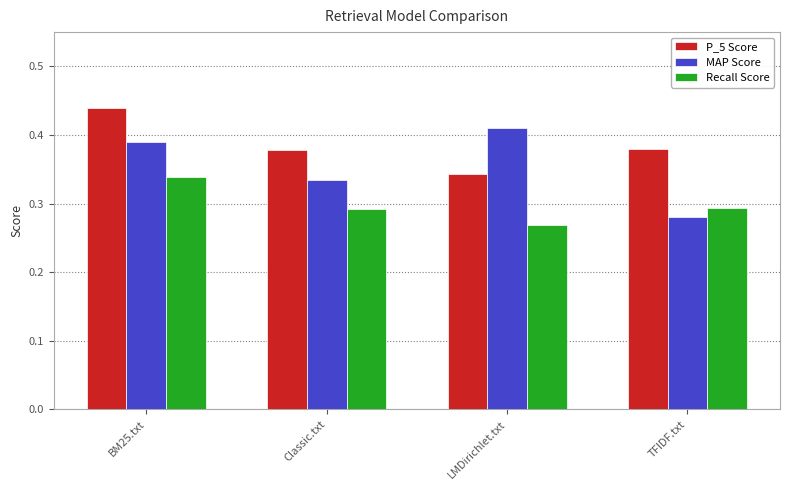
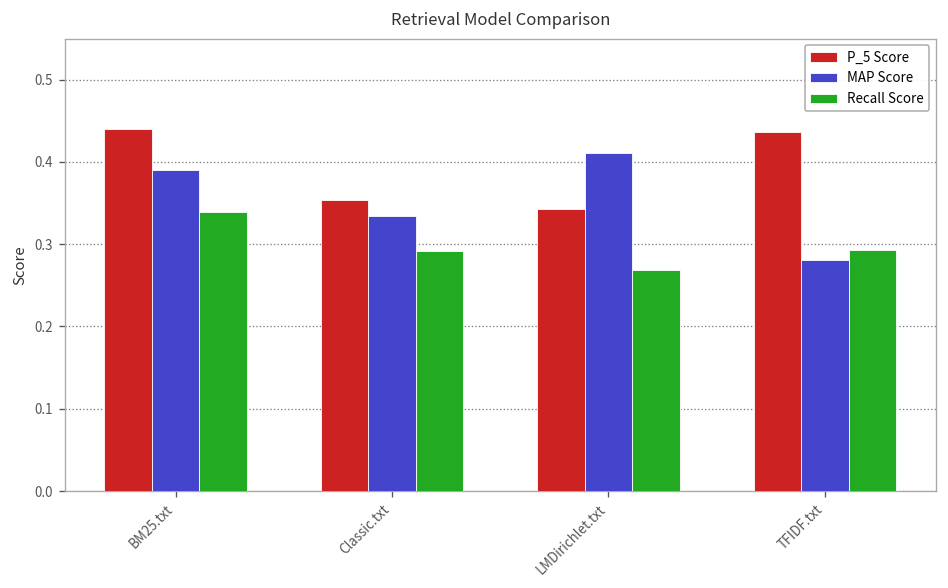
  {
    "P_5 Score": {
      "BM25.txt": 0.44,
-     "Classic.txt": 0.38,
+     "Classic.txt": 0.35,
      "LMDirichlet.txt": 0.34,
-     "TFIDF.txt": 0.38
+     "TFIDF.txt": 0.44
    },
    "MAP Score": {
      "BM25.txt": 0.39,
      "Classic.txt": 0.33,
      "LMDirichlet.txt": 0.41,
      "TFIDF.txt": 0.28
    },
    "Recall Score": {
      "BM25.txt": 0.34,
      "Classic.txt": 0.29,
      "LMDirichlet.txt": 0.27,
      "TFIDF.txt": 0.29
    }
  }
